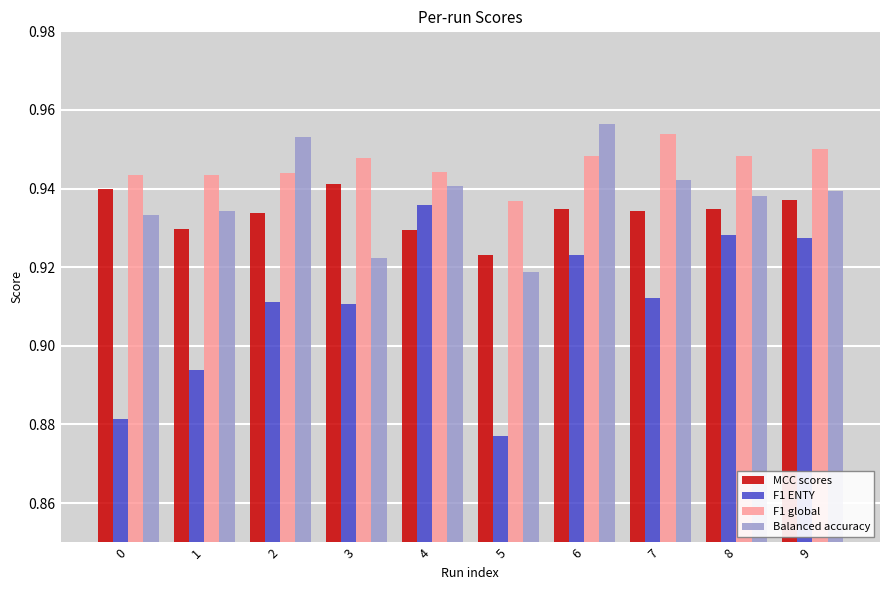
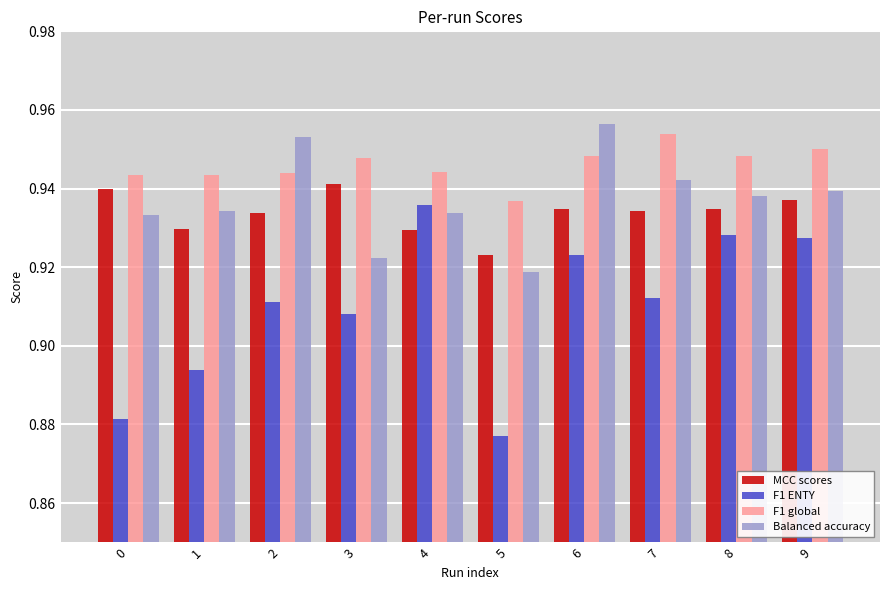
  {
    "MCC scores": {
      "0": 0.940,
      "1": 0.930,
      "2": 0.934,
      "3": 0.941,
      "4": 0.930,
      "5": 0.923,
      "6": 0.935,
      "7": 0.934,
      "8": 0.935,
      "9": 0.937
    },
    "F1 ENTY": {
      "0": 0.881,
      "1": 0.894,
      "2": 0.911,
-     "3": 0.911,
+     "3": 0.908,
      "4": 0.936,
      "5": 0.877,
      "6": 0.923,
      "7": 0.912,
      "8": 0.928,
      "9": 0.928
    },
    "F1 global": {
      "0": 0.943,
      "1": 0.944,
      "2": 0.944,
      "3": 0.948,
      "4": 0.944,
      "5": 0.937,
      "6": 0.948,
      "7": 0.954,
      "8": 0.948,
      "9": 0.950
    },
    "Balanced accuracy": {
      "0": 0.933,
      "1": 0.934,
      "2": 0.953,
      "3": 0.922,
-     "4": 0.941,
+     "4": 0.934,
      "5": 0.919,
      "6": 0.956,
      "7": 0.942,
      "8": 0.938,
      "9": 0.939
    }
  }
